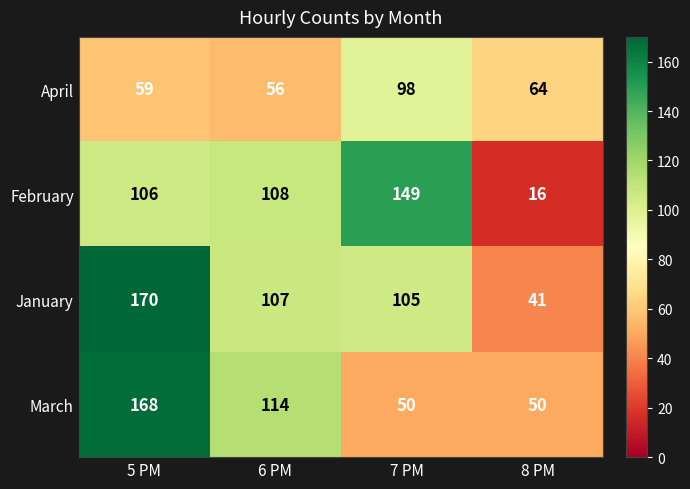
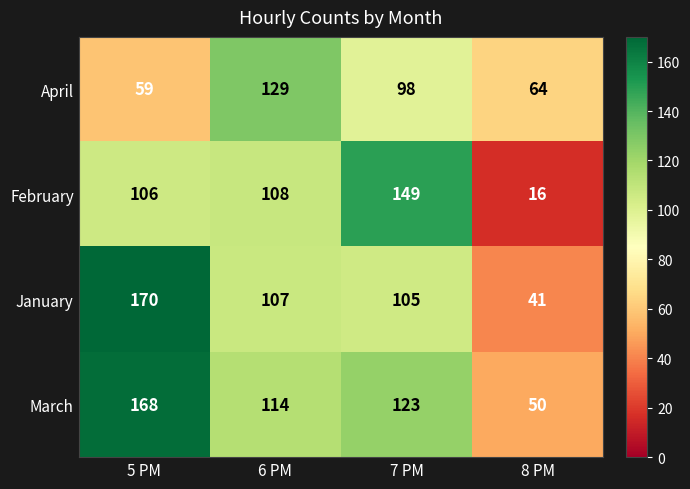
  {
    "April": {
      "5 PM": 59,
-     "6 PM": 56,
+     "6 PM": 129,
      "7 PM": 98,
      "8 PM": 64
    },
    "February": {
      "5 PM": 106,
      "6 PM": 108,
      "7 PM": 149,
      "8 PM": 16
    },
    "January": {
      "5 PM": 170,
      "6 PM": 107,
      "7 PM": 105,
      "8 PM": 41
    },
    "March": {
      "5 PM": 168,
      "6 PM": 114,
-     "7 PM": 50,
+     "7 PM": 123,
      "8 PM": 50
    }
  }
